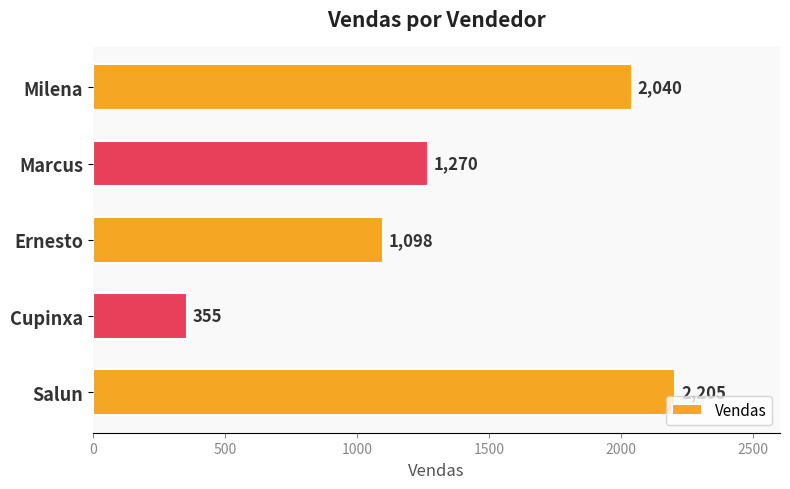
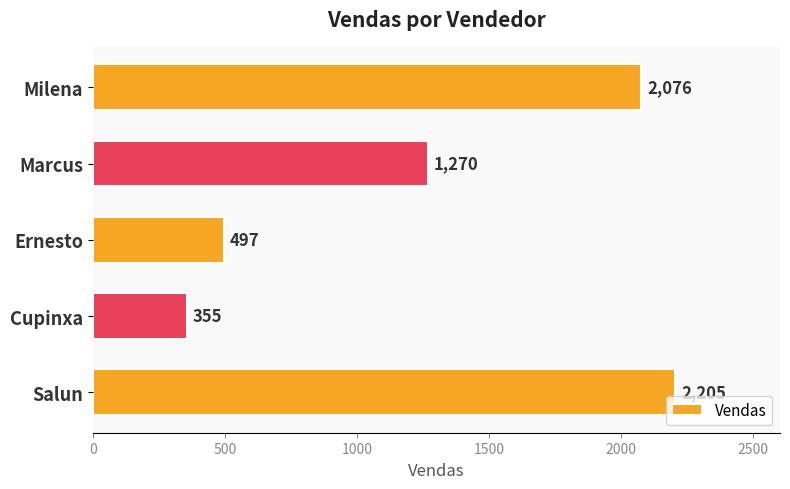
  {
-   "Milena": "2,040",
+   "Milena": "2,076",
    "Marcus": "1,270",
-   "Ernesto": "1,098",
+   "Ernesto": "497",
    "Cupinxa": "355"
  }
